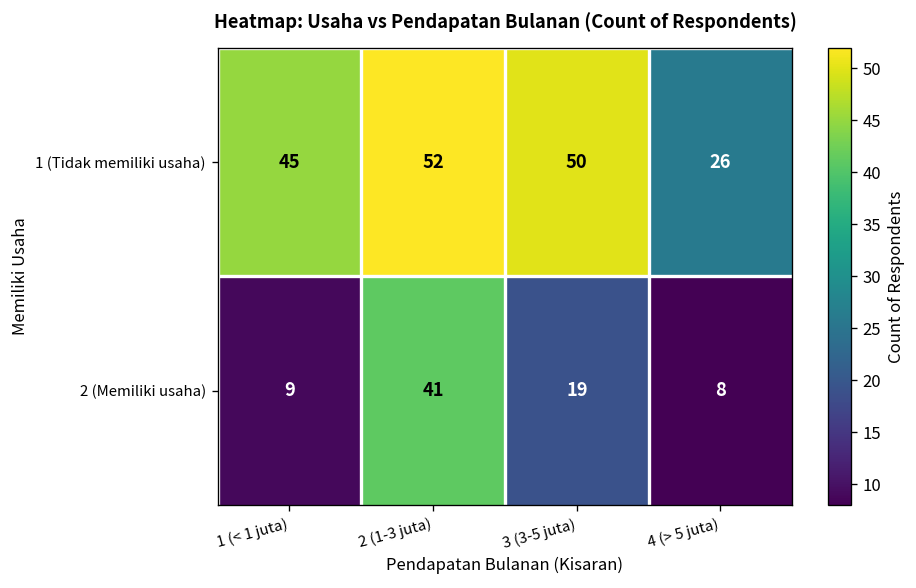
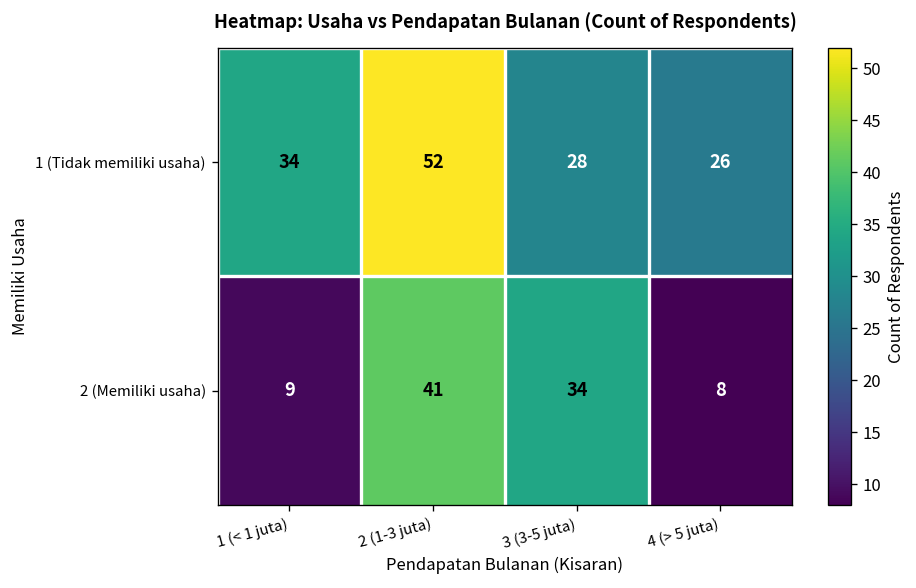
  {
    "1 (Tidak memiliki usaha)": {
-     "1 (< 1 juta)": 45,
+     "1 (< 1 juta)": 34,
      "2 (1-3 juta)": 52,
-     "3 (3-5 juta)": 50,
+     "3 (3-5 juta)": 28,
      "4 (> 5 juta)": 26
    },
    "2 (Memiliki usaha)": {
      "1 (< 1 juta)": 9,
      "2 (1-3 juta)": 41,
-     "3 (3-5 juta)": 19,
+     "3 (3-5 juta)": 34,
      "4 (> 5 juta)": 8
    }
  }
